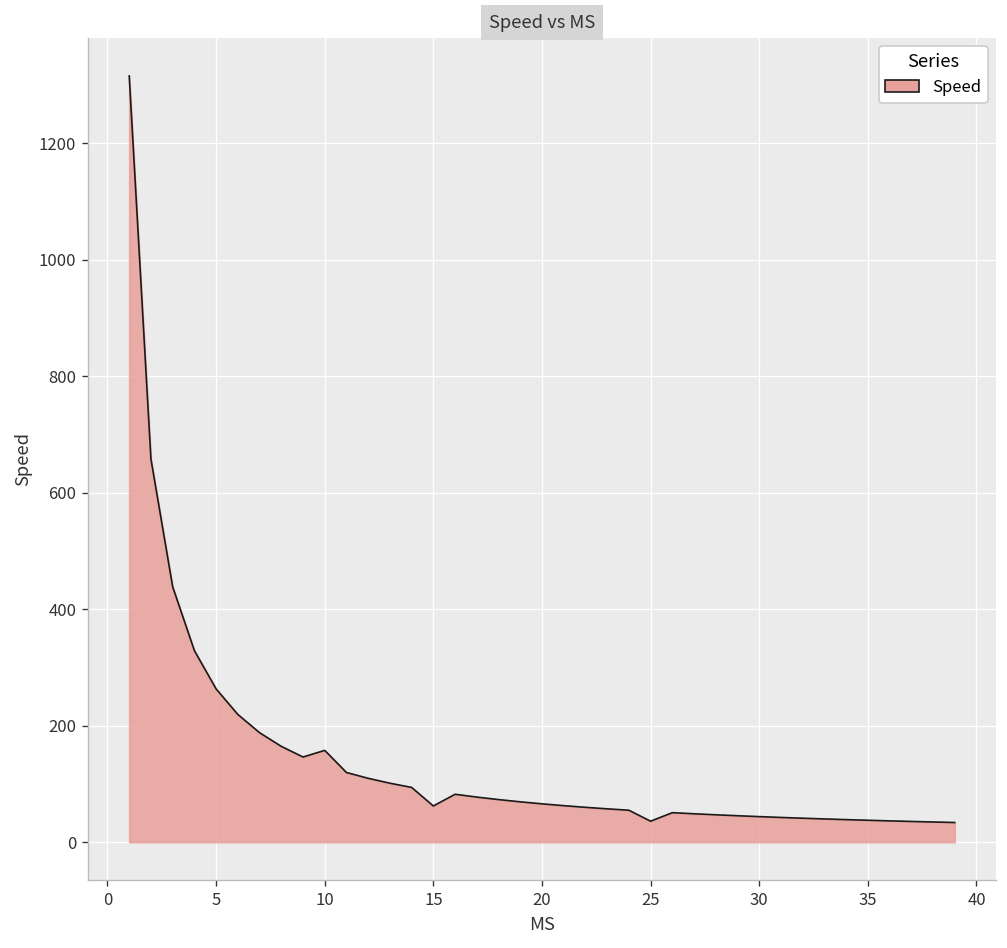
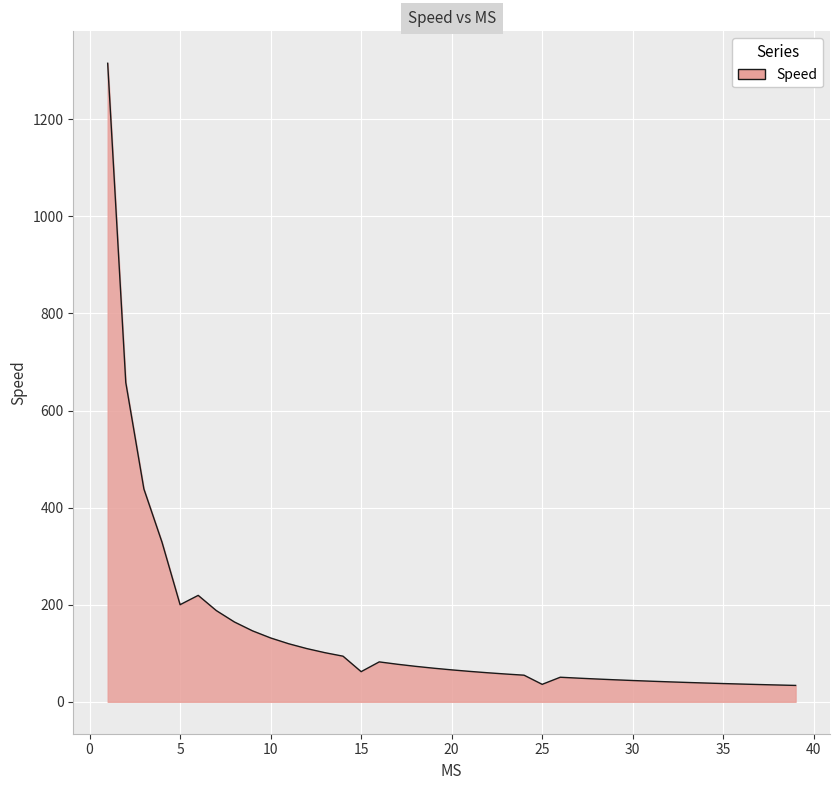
  {
-   "5": 260,
-   "10": 160,
+   "5": 200,
+   "10": 130,
    "15": 60,
    "20": 70,
    "25": 40,
    "30": 40,
    "35": 40
  }
